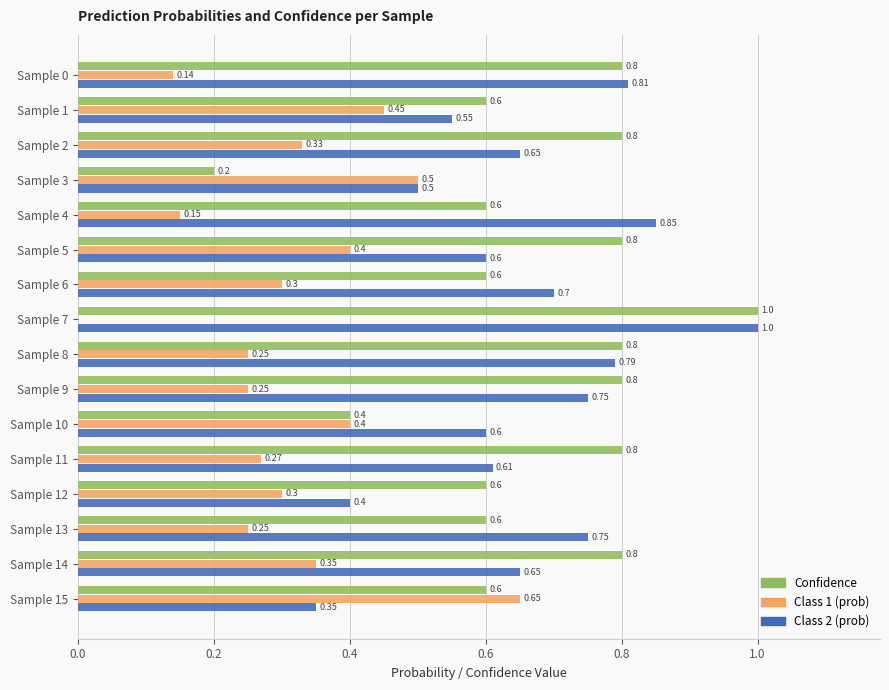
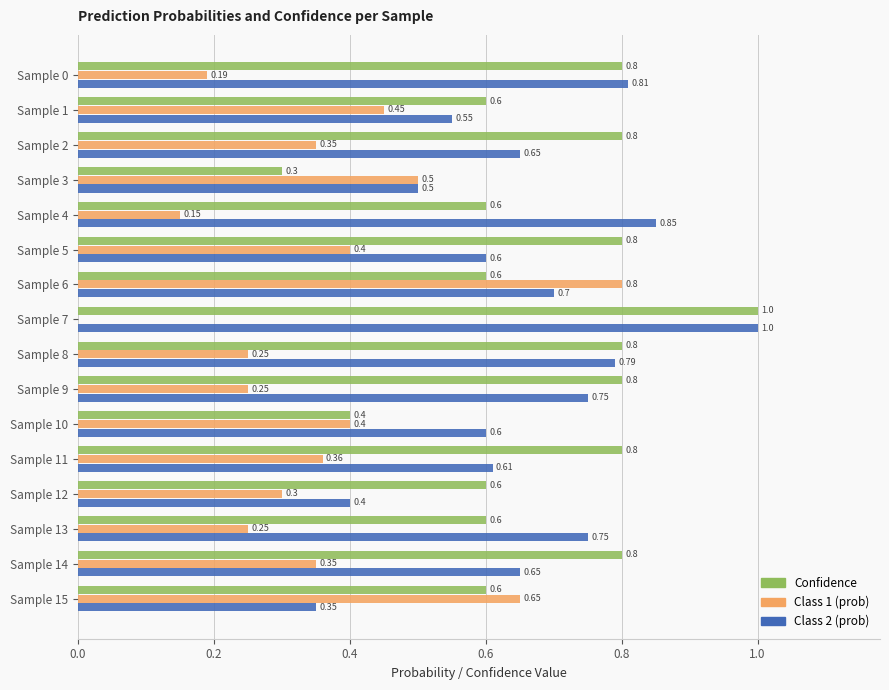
  {
    "Confidence": {
      "Sample 0": 0.8,
      "Sample 1": 0.6,
      "Sample 2": 0.8,
-     "Sample 3": 0.2,
+     "Sample 3": 0.3,
      "Sample 4": 0.6,
      "Sample 5": 0.8,
      "Sample 6": 0.6,
      "Sample 7": 1.0,
      "Sample 8": 0.8,
      "Sample 9": 0.8,
      "Sample 10": 0.4,
      "Sample 11": 0.8,
      "Sample 12": 0.6,
      "Sample 13": 0.6,
      "Sample 14": 0.8,
      "Sample 15": 0.6
    },
    "Class 1 (prob)": {
-     "Sample 0": 0.14,
+     "Sample 0": 0.19,
      "Sample 1": 0.45,
-     "Sample 2": 0.33,
+     "Sample 2": 0.35,
      "Sample 3": 0.5,
      "Sample 4": 0.15,
      "Sample 5": 0.4,
-     "Sample 6": 0.3,
+     "Sample 6": 0.8,
      "Sample 8": 0.25,
      "Sample 9": 0.25,
      "Sample 10": 0.4,
-     "Sample 11": 0.27,
+     "Sample 11": 0.36,
      "Sample 12": 0.3,
      "Sample 13": 0.25,
      "Sample 14": 0.35,
      "Sample 15": 0.65
    },
    "Class 2 (prob)": {
      "Sample 0": 0.81,
      "Sample 1": 0.55,
      "Sample 2": 0.65,
      "Sample 3": 0.5,
      "Sample 4": 0.85,
      "Sample 5": 0.6,
      "Sample 6": 0.7,
      "Sample 7": 1.0,
      "Sample 8": 0.79,
      "Sample 9": 0.75,
      "Sample 10": 0.6,
      "Sample 11": 0.61,
      "Sample 12": 0.4,
      "Sample 13": 0.75,
      "Sample 14": 0.65,
      "Sample 15": 0.35
    }
  }
